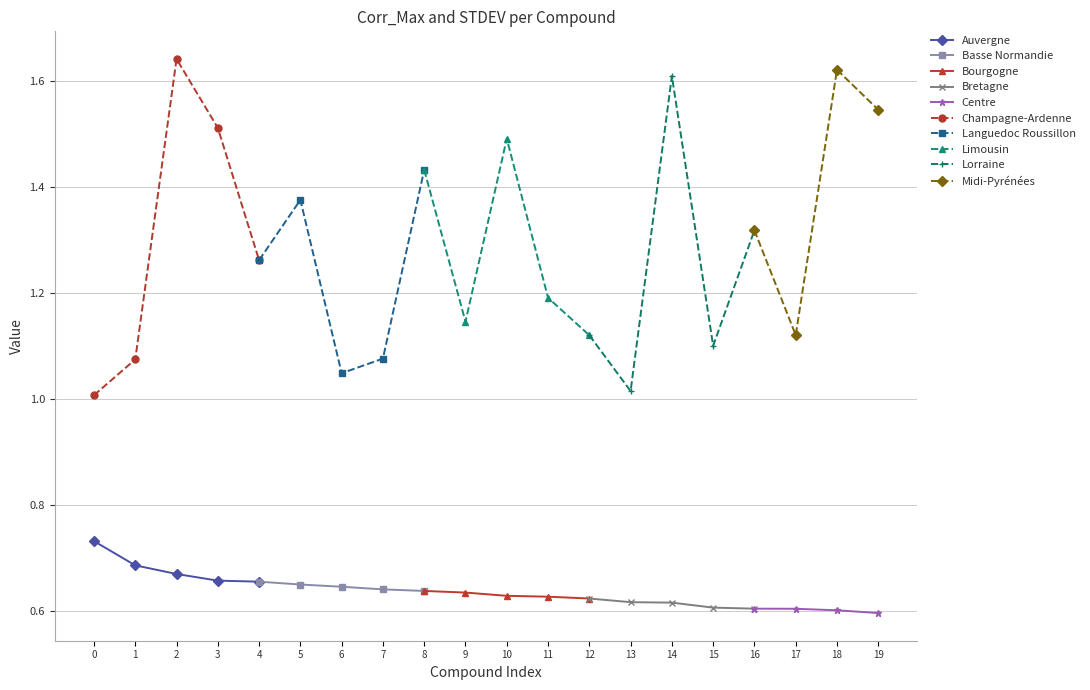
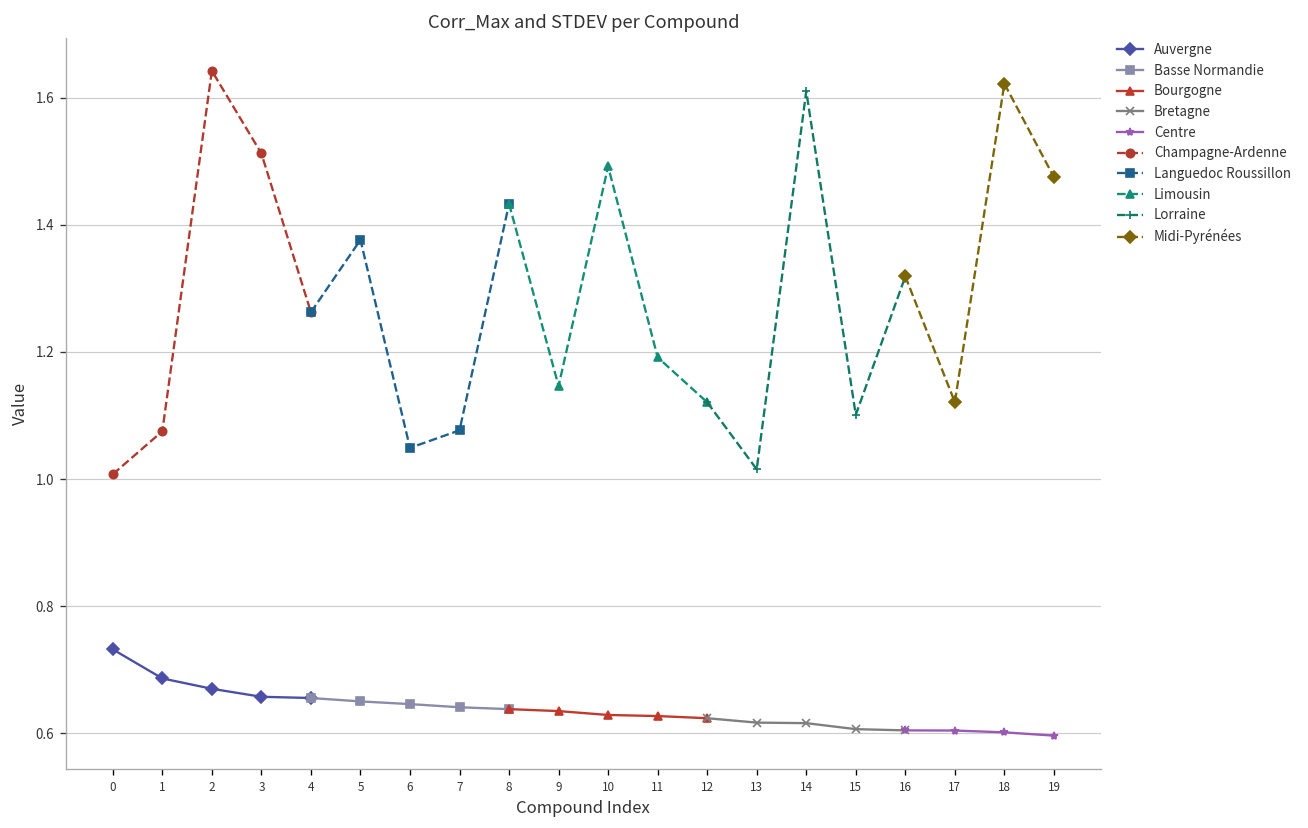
  {
    "Midi-Pyrénées": {
      "17": 1.12,
      "18": 1.62,
-     "19": 1.55
+     "19": 1.47
    }
  }
